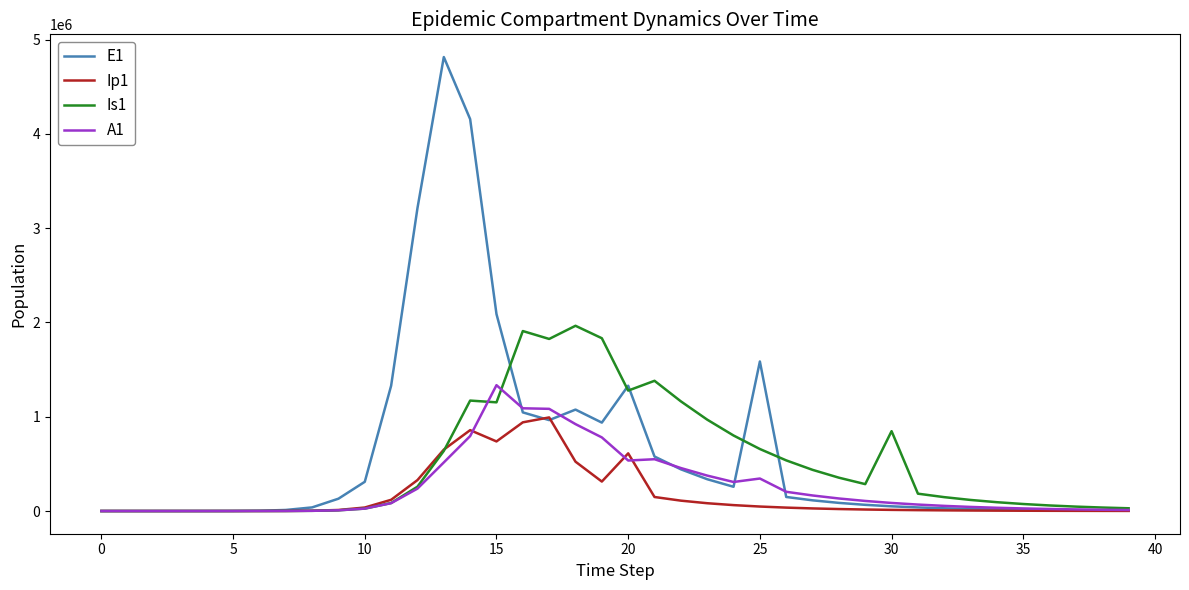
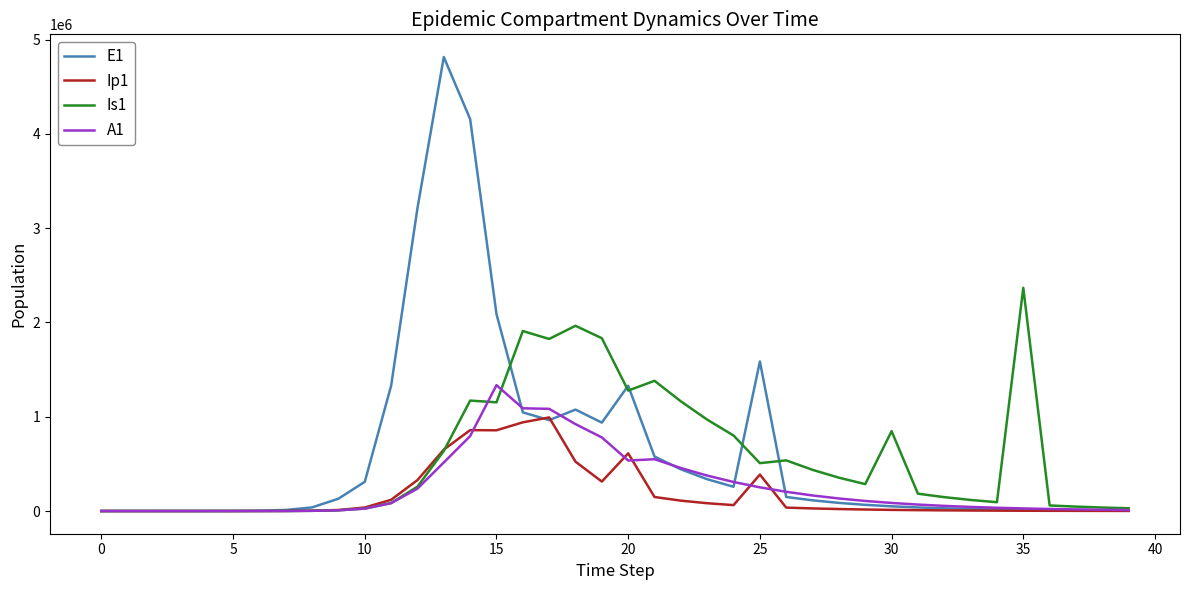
  {
    "E1": {
      "10": 300000,
      "15": 2100000,
      "20": 1300000,
      "25": 1600000,
      "30": 0
    },
    "Ip1": {
-     "15": 700000,
+     "15": 900000,
      "20": 600000,
-     "25": 0,
+     "25": 400000,
      "30": 0
    },
    "Is1": {
      "15": 1200000,
      "20": 1300000,
-     "25": 700000,
+     "25": 500000,
      "30": 800000,
-     "35": 100000
+     "35": 2400000
    },
    "A1": {
      "15": 1300000,
      "20": 500000,
-     "25": 340000,
+     "25": 250000,
      "30": 100000
    }
  }
